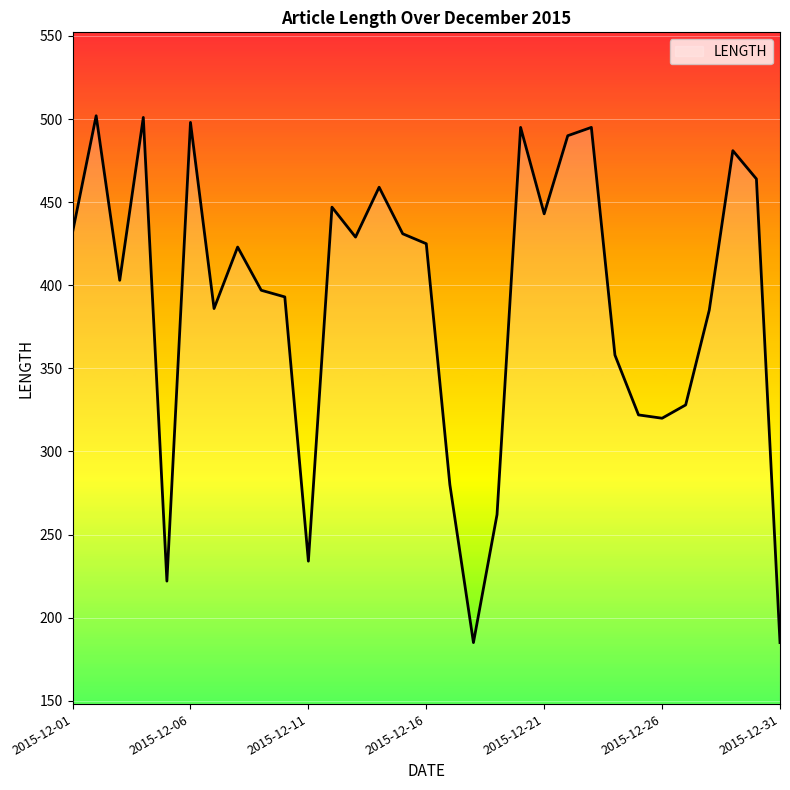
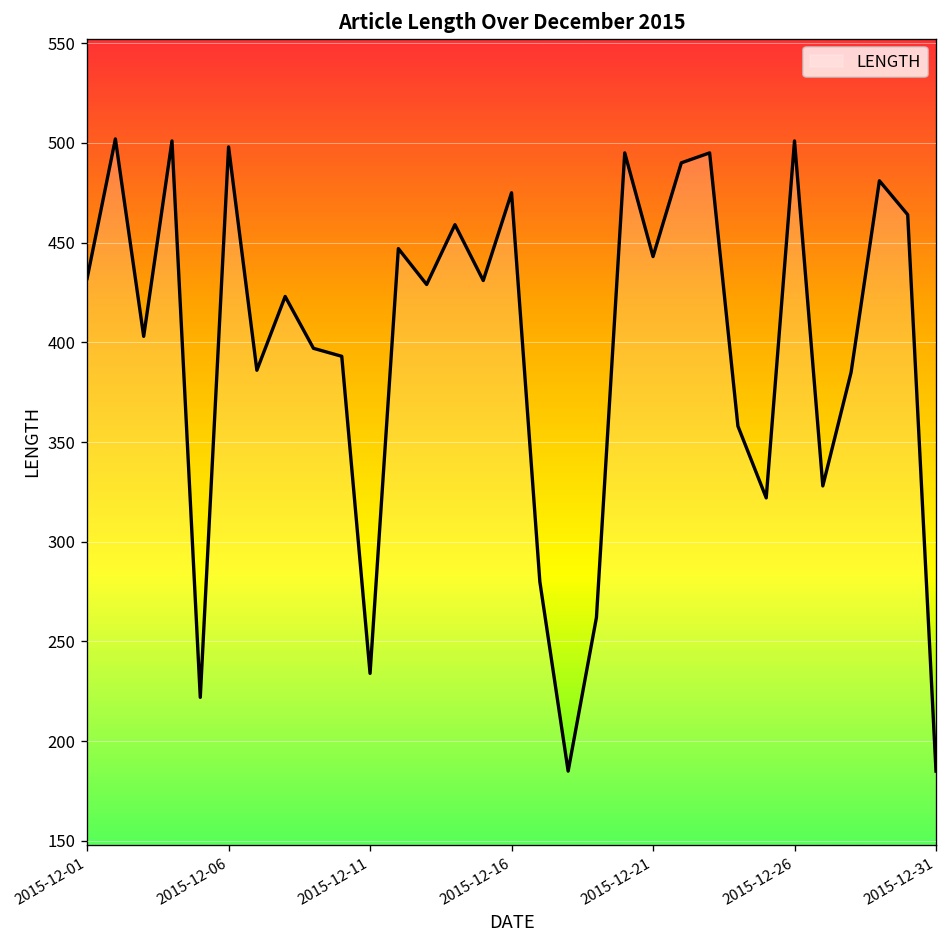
  {
    "2015-12-01": 432,
    "2015-12-06": 498,
    "2015-12-11": 234,
-   "2015-12-16": 425,
+   "2015-12-16": 475,
    "2015-12-21": 443,
-   "2015-12-26": 320,
+   "2015-12-26": 501,
    "2015-12-31": 185
  }
